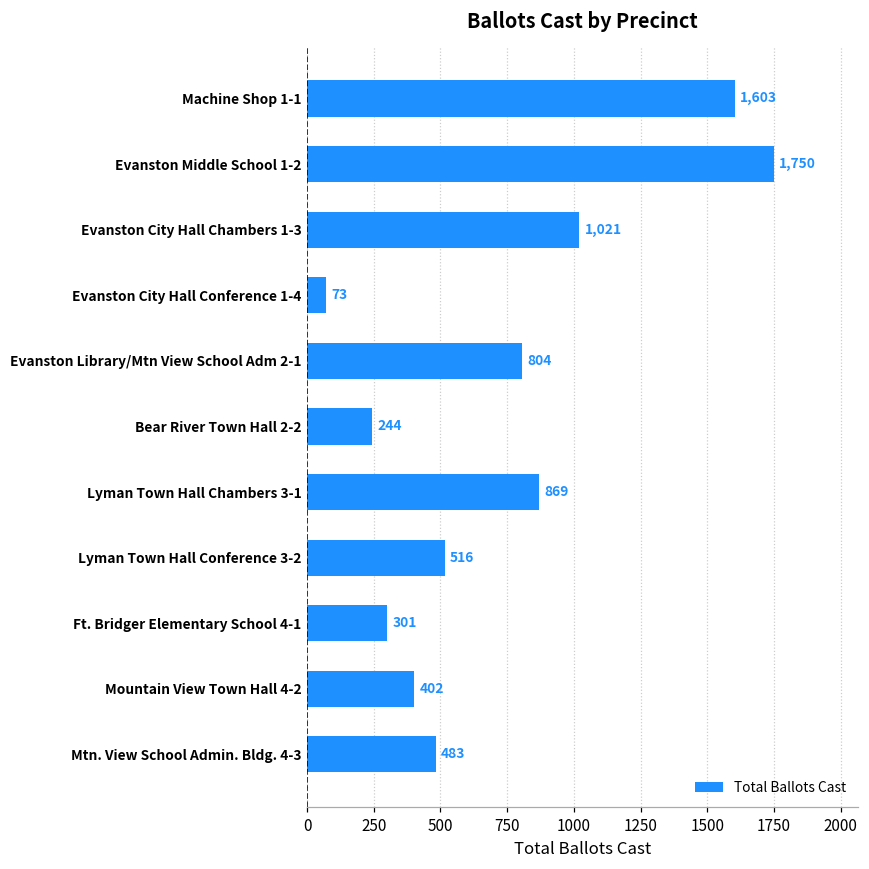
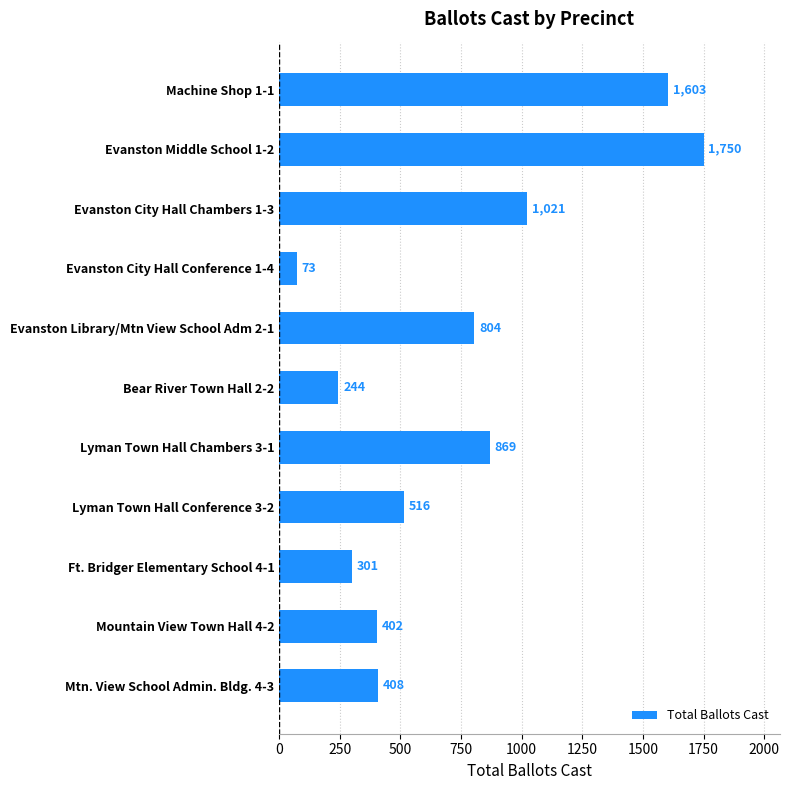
  {
    "Machine Shop 1-1": "1,603",
    "Evanston Middle School 1-2": "1,750",
    "Evanston City Hall Chambers 1-3": "1,021",
    "Evanston City Hall Conference 1-4": "73",
    "Evanston Library/Mtn View School Adm 2-1": "804",
    "Bear River Town Hall 2-2": "244",
    "Lyman Town Hall Chambers 3-1": "869",
    "Lyman Town Hall Conference 3-2": "516",
    "Ft. Bridger Elementary School 4-1": "301",
    "Mountain View Town Hall 4-2": "402",
-   "Mtn. View School Admin. Bldg. 4-3": "483"
+   "Mtn. View School Admin. Bldg. 4-3": "408"
  }
